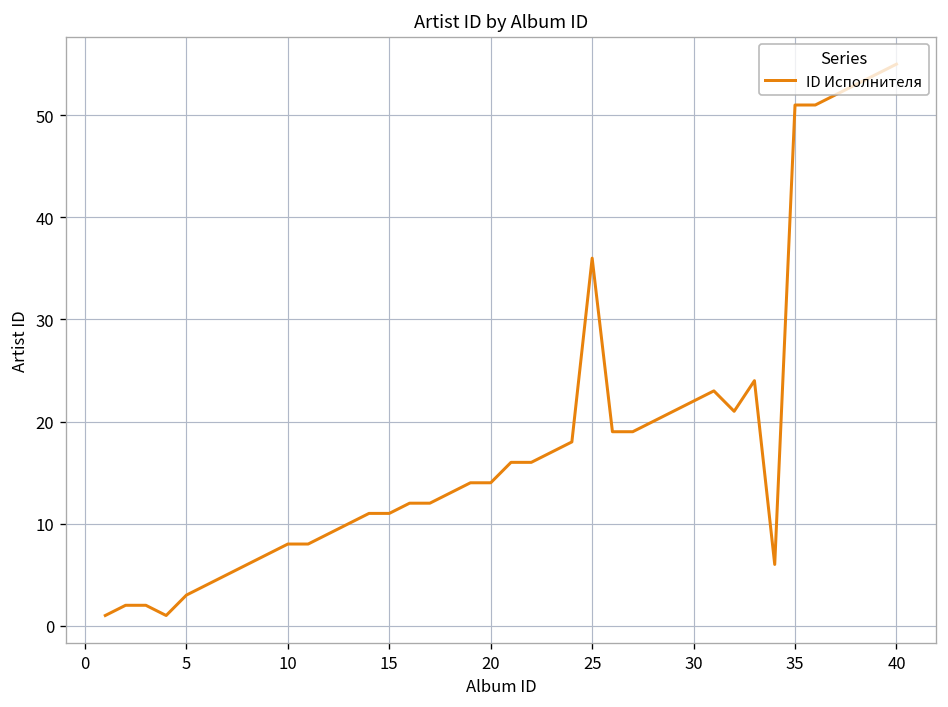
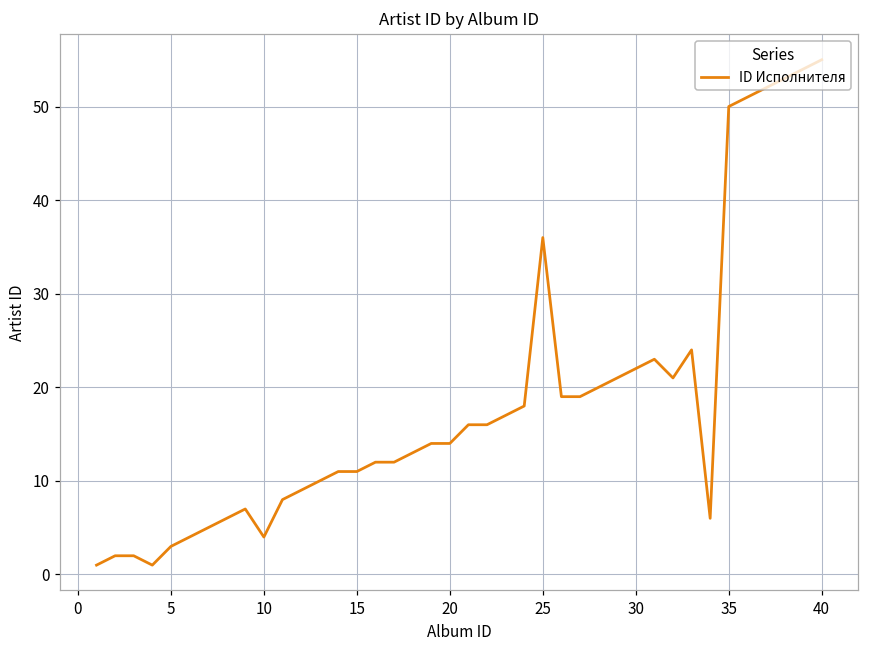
  {
    "5": 3,
-   "10": 8,
+   "10": 4,
    "15": 11,
    "20": 14,
    "25": 36,
    "30": 22,
-   "35": 51
+   "35": 50
  }
